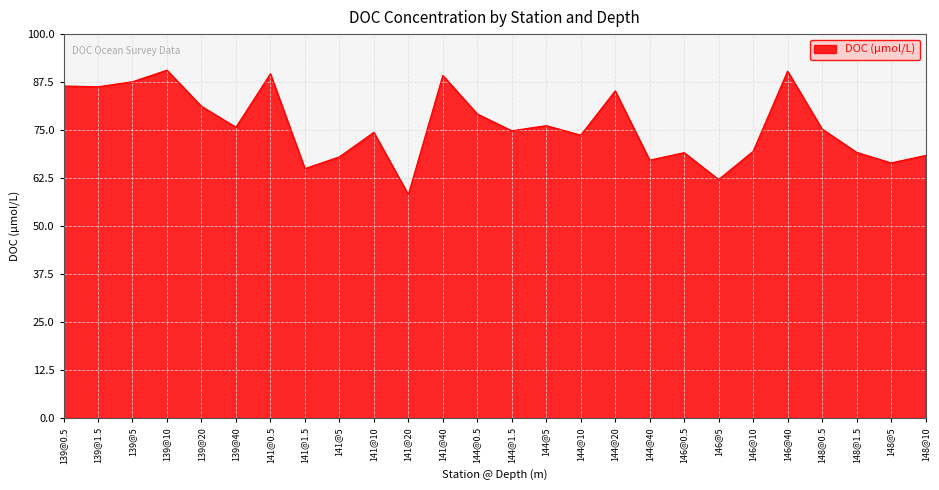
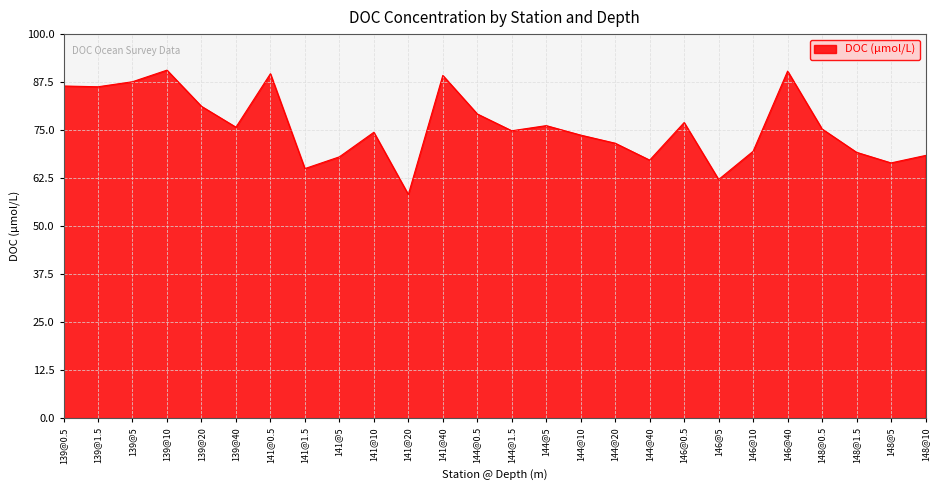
  {
    "139@0.5": 86,
    "139@1.5": 86,
    "139@5": 88,
    "139@10": 91,
    "139@20": 81,
    "139@40": 76,
    "141@0.5": 90,
    "141@1.5": 65,
    "141@5": 68,
    "141@10": 74,
    "141@20": 58,
    "141@40": 89,
    "144@0.5": 79,
    "144@1.5": 75,
    "144@5": 76,
    "144@10": 74,
-   "144@20": 85,
+   "144@20": 72,
    "144@40": 67,
-   "146@0.5": 69,
+   "146@0.5": 77,
    "146@5": 62,
    "146@10": 69,
    "146@40": 90,
    "148@0.5": 75,
    "148@1.5": 69,
    "148@5": 66,
    "148@10": 68
  }
